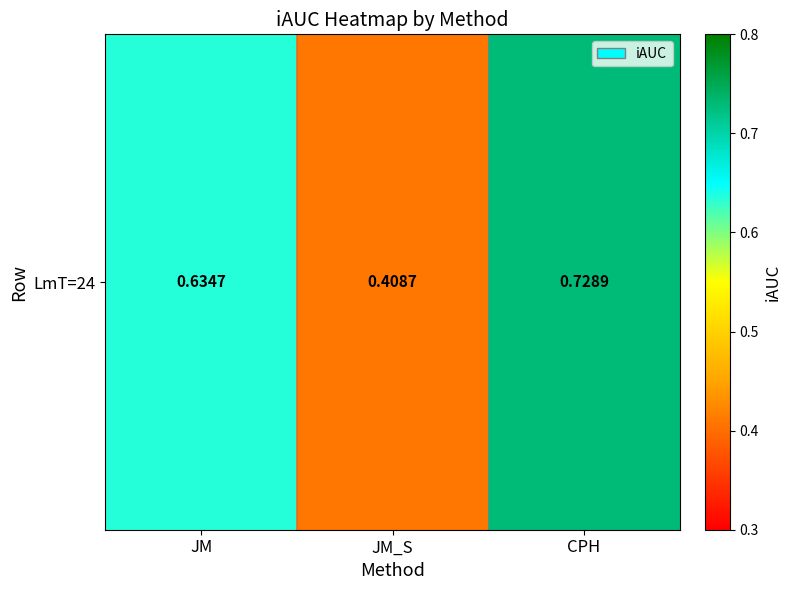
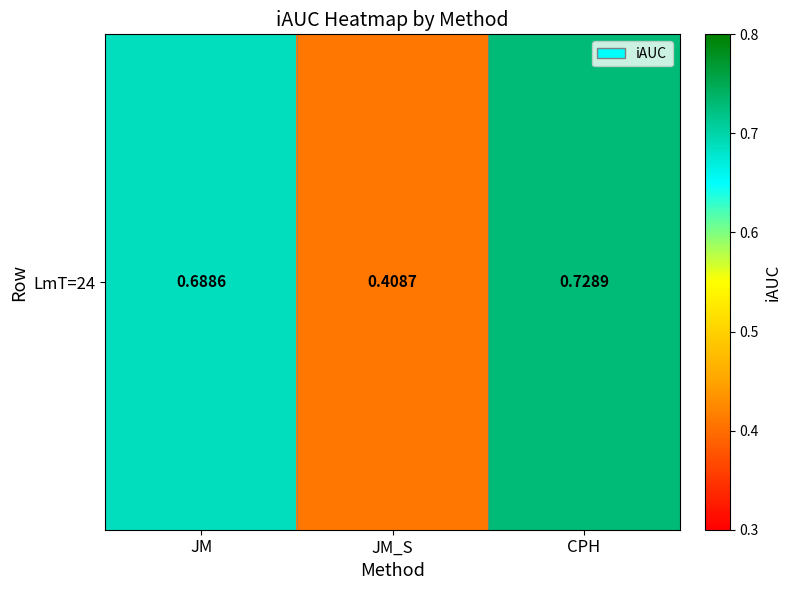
  {
    "LmT=24": {
-     "JM": 0.6347,
+     "JM": 0.6886,
      "JM_S": 0.4087,
      "CPH": 0.7289
    }
  }
